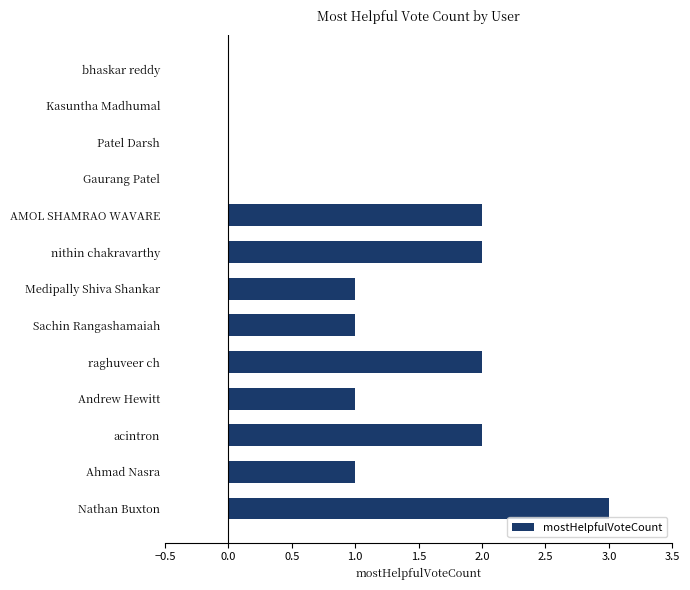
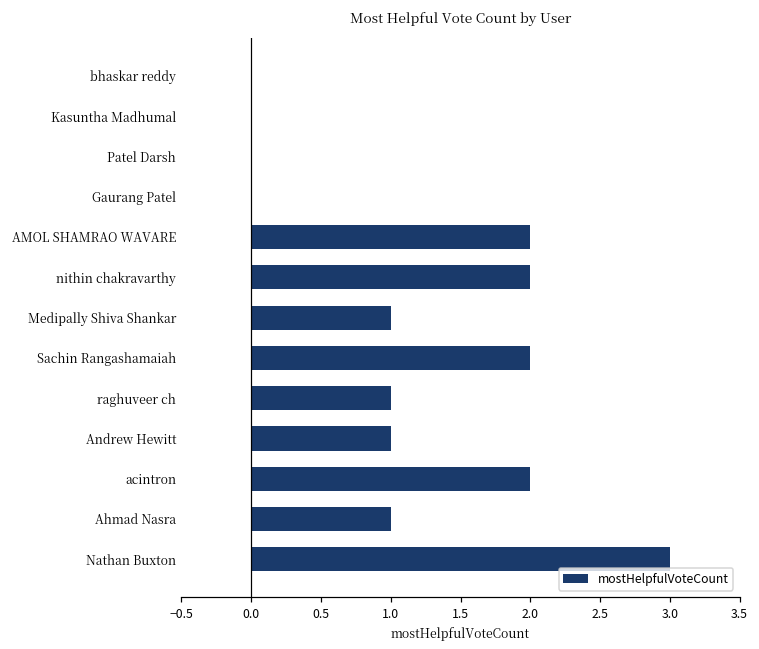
  {
    "bhaskar reddy": 0,
    "Kasuntha Madhumal": 0,
    "Patel Darsh": 0,
    "Gaurang Patel": 0,
    "AMOL SHAMRAO WAVARE": 2,
    "nithin chakravarthy": 2,
    "Medipally Shiva Shankar": 1,
-   "Sachin Rangashamaiah": 1,
-   "raghuveer ch": 2,
+   "Sachin Rangashamaiah": 2,
+   "raghuveer ch": 1,
    "Andrew Hewitt": 1,
    "acintron": 2,
    "Ahmad Nasra": 1,
    "Nathan Buxton": 3
  }
